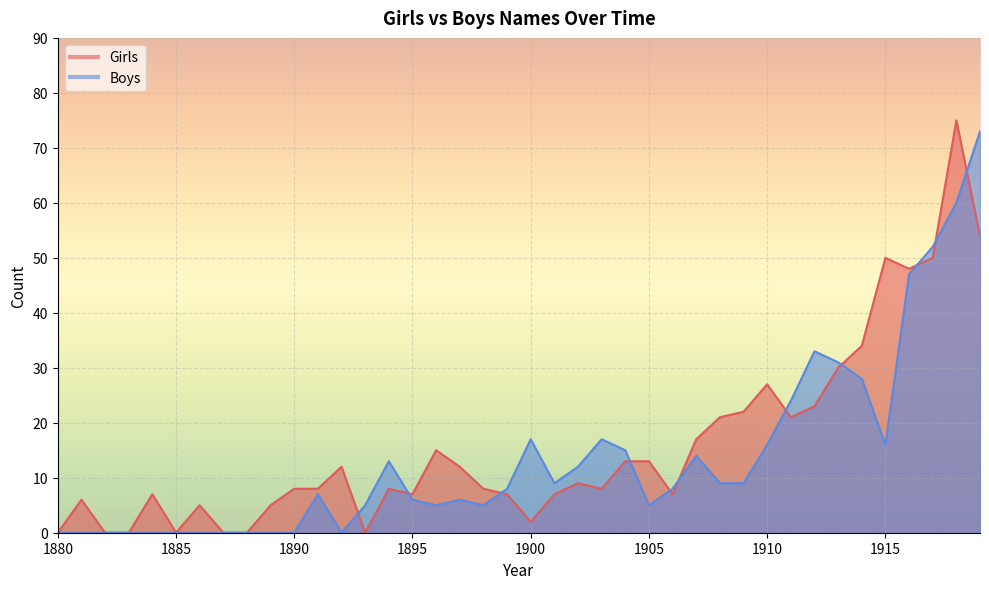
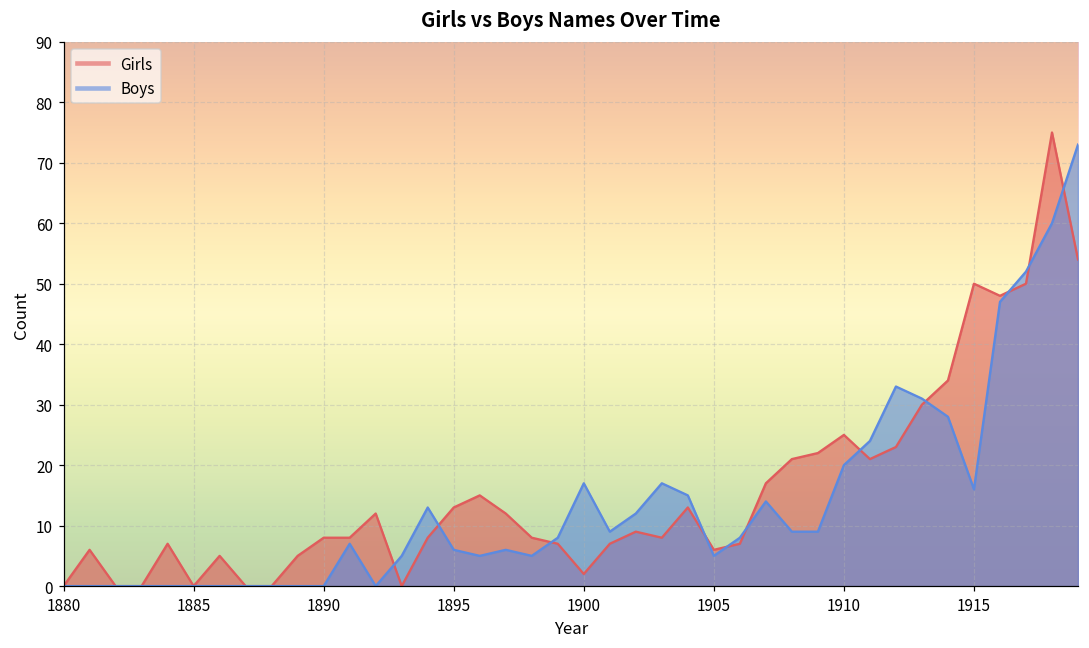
  {
    "Girls": {
      "1890": 8,
-     "1895": 7,
+     "1895": 13,
      "1900": 2,
-     "1905": 13,
-     "1910": 27,
+     "1905": 6,
+     "1910": 25,
      "1915": 50
    },
    "Boys": {
      "1890": 0,
      "1895": 6,
      "1900": 17,
      "1905": 5,
-     "1910": 16,
+     "1910": 20,
      "1915": 16
    }
  }
